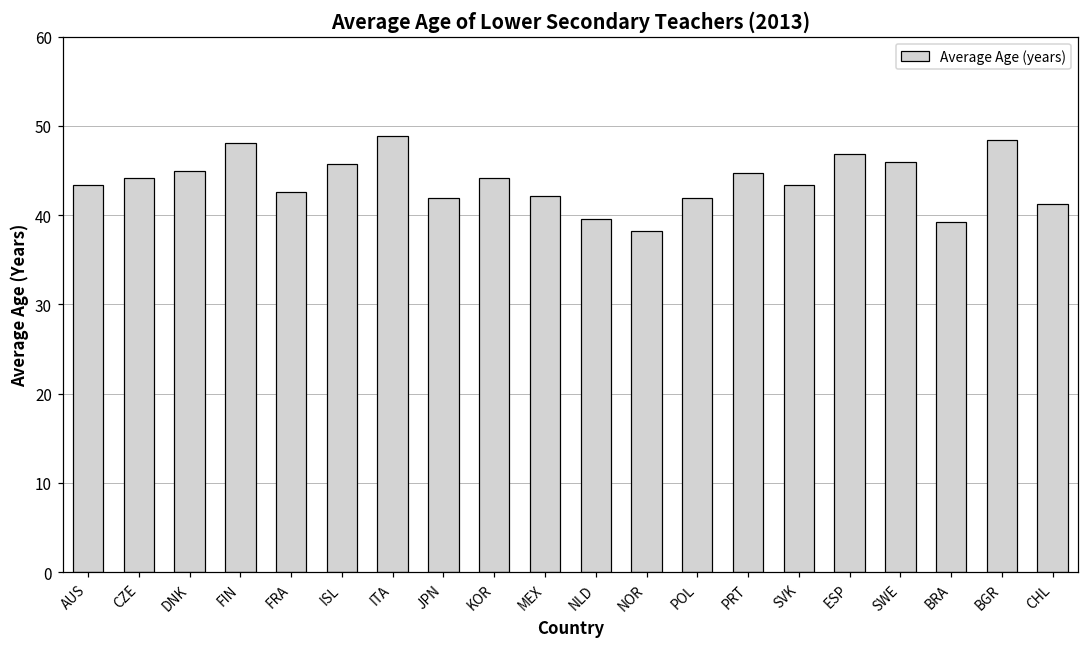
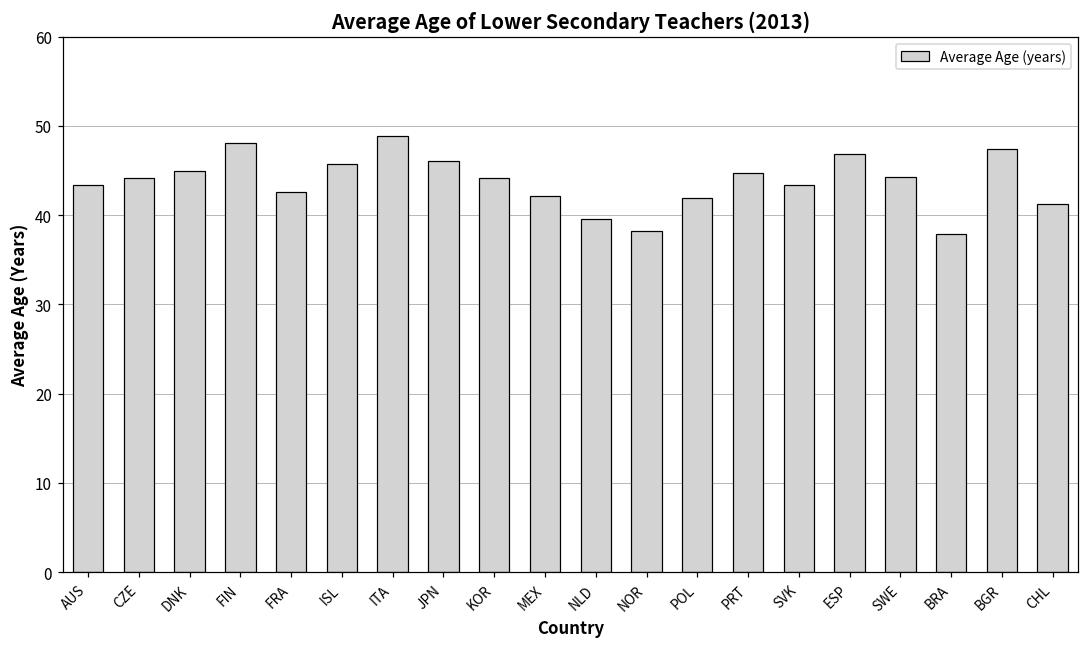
  {
    "AUS": 43,
    "CZE": 44,
    "DNK": 45,
    "FIN": 48,
    "FRA": 43,
    "ISL": 46,
    "ITA": 49,
-   "JPN": 42,
+   "JPN": 46,
    "KOR": 44,
    "MEX": 42,
    "NLD": 40,
    "NOR": 38,
    "POL": 42,
    "PRT": 45,
    "SVK": 43,
    "ESP": 47,
-   "SWE": 46,
-   "BRA": 39,
-   "BGR": 48,
+   "SWE": 44,
+   "BRA": 38,
+   "BGR": 47,
    "CHL": 41
  }
